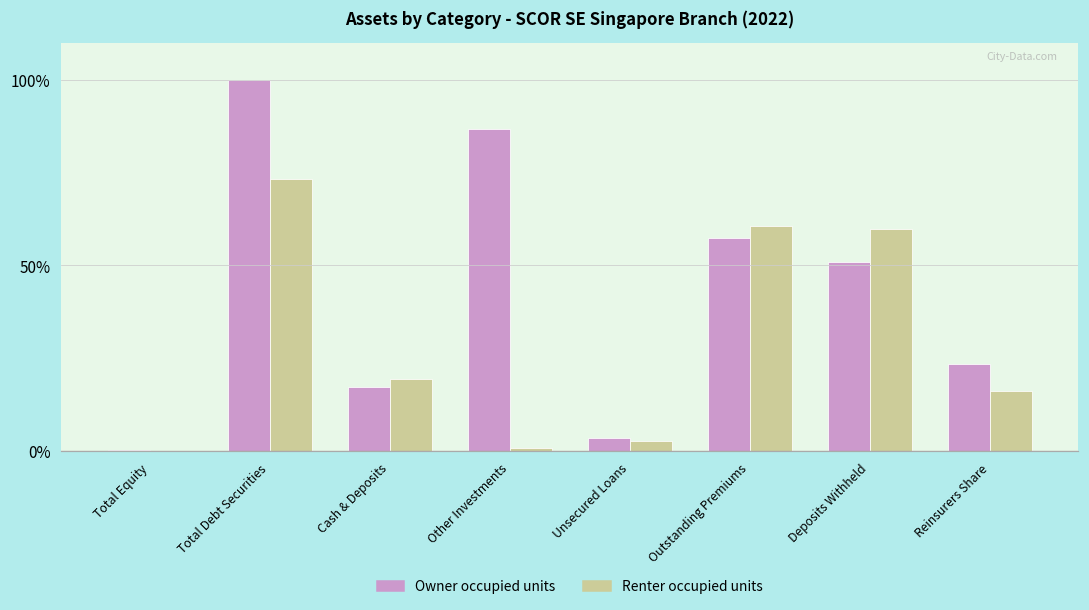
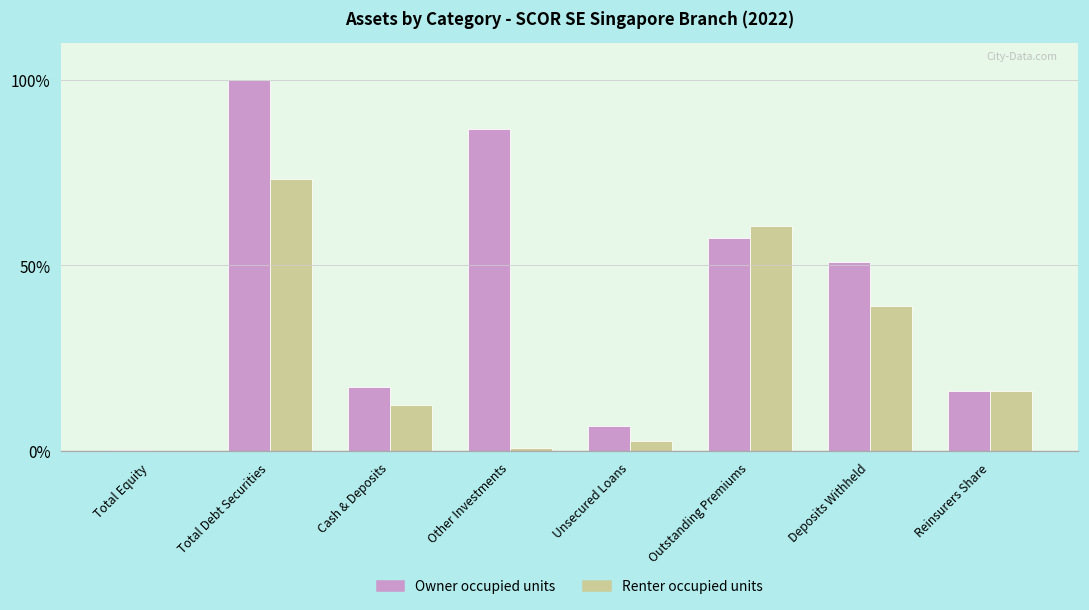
  {
    "Owner occupied units": {
      "Total Debt Securities": "100%",
      "Cash & Deposits": "17%",
      "Other Investments": "87%",
-     "Unsecured Loans": "4%",
+     "Unsecured Loans": "7%",
      "Outstanding Premiums": "57%",
      "Deposits Withheld": "51%",
-     "Reinsurers Share": "23%"
+     "Reinsurers Share": "16%"
    },
    "Renter occupied units": {
      "Total Equity": "0%",
      "Total Debt Securities": "73%",
-     "Cash & Deposits": "19%",
+     "Cash & Deposits": "12%",
      "Other Investments": "1%",
      "Unsecured Loans": "3%",
      "Outstanding Premiums": "61%",
-     "Deposits Withheld": "60%",
+     "Deposits Withheld": "39%",
      "Reinsurers Share": "16%"
    }
  }
